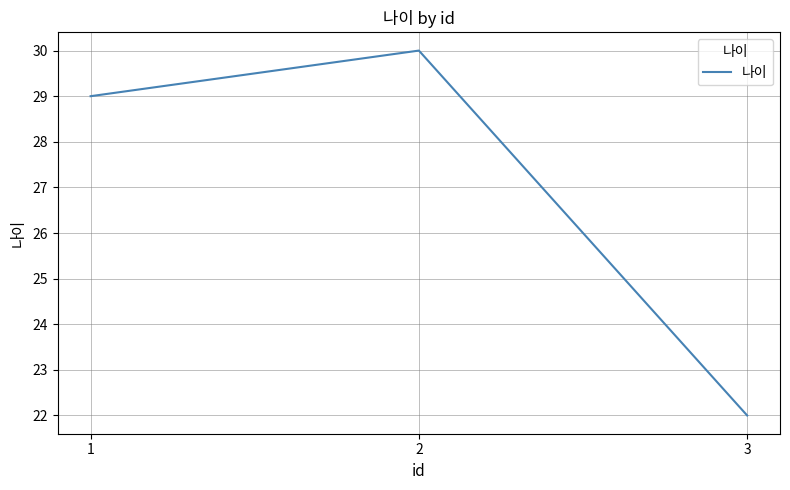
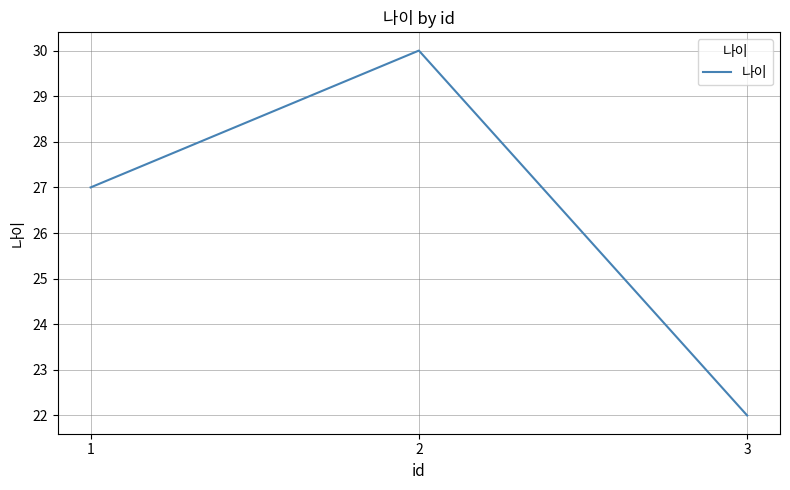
  {
-   "1": 29,
+   "1": 27,
    "2": 30,
    "3": 22
  }
